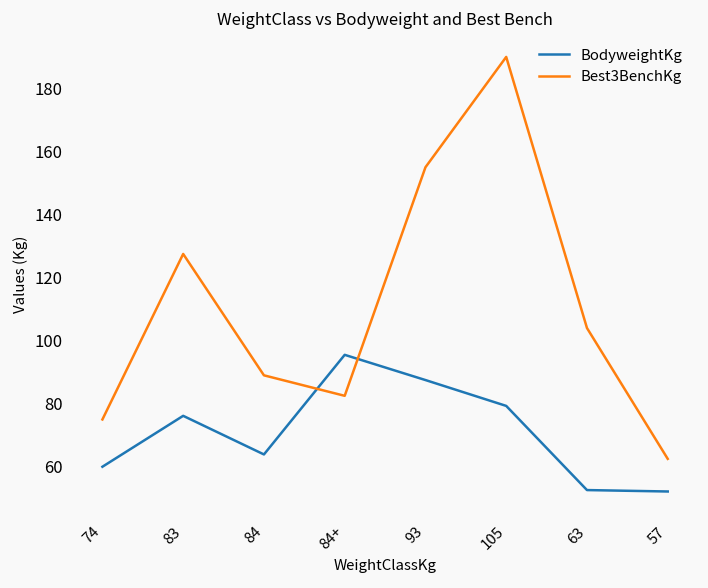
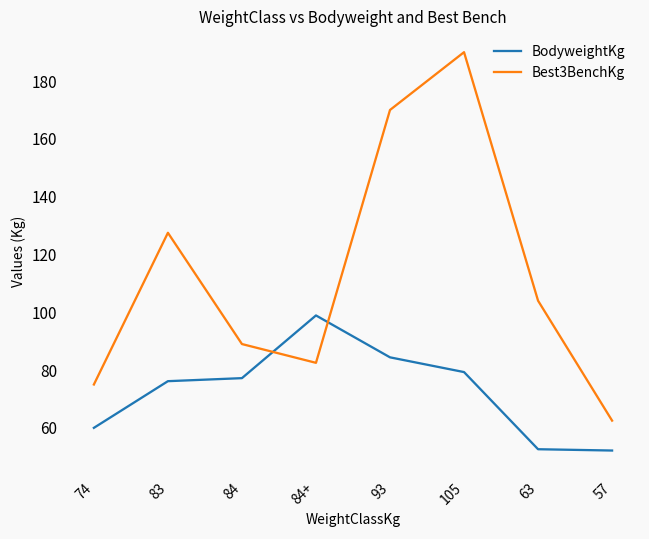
  {
    "BodyweightKg": {
      "74": 60,
      "83": 76,
-     "84": 64,
-     "84+": 96,
-     "93": 88,
+     "84": 77,
+     "84+": 99,
+     "93": 84,
      "105": 79,
      "63": 53,
      "57": 52
    },
    "Best3BenchKg": {
      "74": 75,
      "83": 128,
      "84": 89,
      "84+": 83,
-     "93": 155,
+     "93": 170,
      "105": 190,
      "63": 104,
      "57": 63
    }
  }
